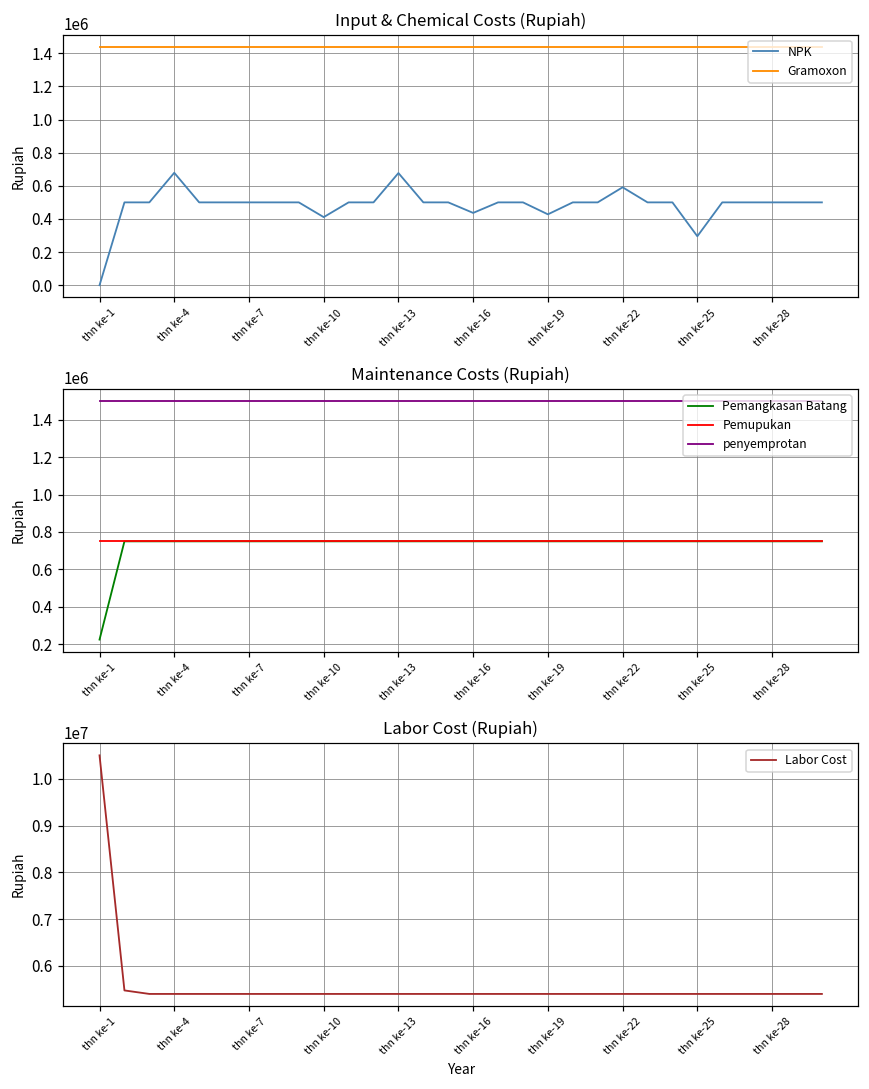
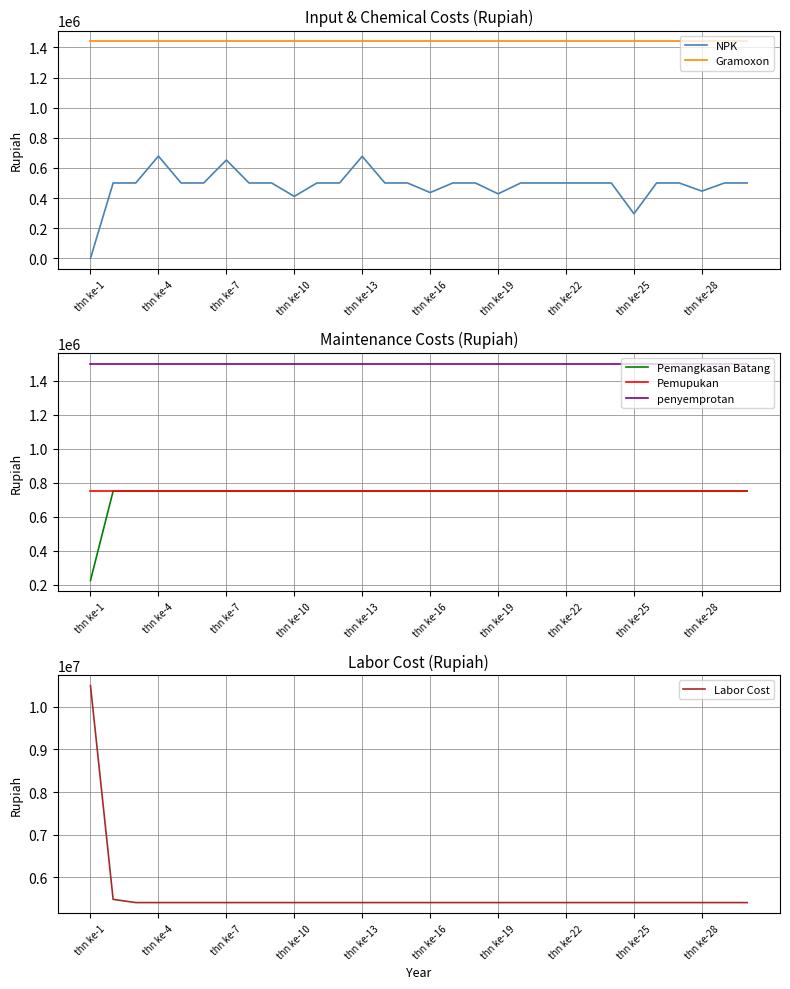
  {
    "Input & Chemical Costs (Rupiah)": {
      "NPK": {
        "thn ke-1": 0,
        "thn ke-4": 680000,
-       "thn ke-7": 500000,
+       "thn ke-7": 650000,
        "thn ke-10": 410000,
        "thn ke-13": 680000,
        "thn ke-16": 440000,
        "thn ke-19": 430000,
-       "thn ke-22": 590000,
+       "thn ke-22": 500000,
        "thn ke-25": 300000,
-       "thn ke-28": 500000
+       "thn ke-28": 450000
      },
      "Gramoxon": {
        "thn ke-1": 1440000,
        "thn ke-4": 1440000,
        "thn ke-7": 1440000,
        "thn ke-10": 1440000,
        "thn ke-13": 1440000,
        "thn ke-16": 1440000,
        "thn ke-19": 1440000,
        "thn ke-22": 1440000,
        "thn ke-25": 1440000
      }
    },
    "Maintenance Costs (Rupiah)": {
      "Pemangkasan Batang": {
        "thn ke-1": 230000
      },
      "Pemupukan": {
        "thn ke-1": 750000
      },
      "penyemprotan": {
        "thn ke-1": 1500000,
        "thn ke-4": 1500000,
        "thn ke-7": 1500000,
        "thn ke-10": 1500000,
        "thn ke-13": 1500000,
        "thn ke-16": 1500000,
        "thn ke-19": 1500000,
        "thn ke-22": 1500000
      }
    },
    "Labor Cost (Rupiah)": {
      "thn ke-1": 10500000,
      "thn ke-4": 5400000,
      "thn ke-7": 5400000,
      "thn ke-10": 5400000,
      "thn ke-13": 5400000,
      "thn ke-16": 5400000,
      "thn ke-19": 5400000,
      "thn ke-22": 5400000,
      "thn ke-25": 5400000,
      "thn ke-28": 5400000
    }
  }
